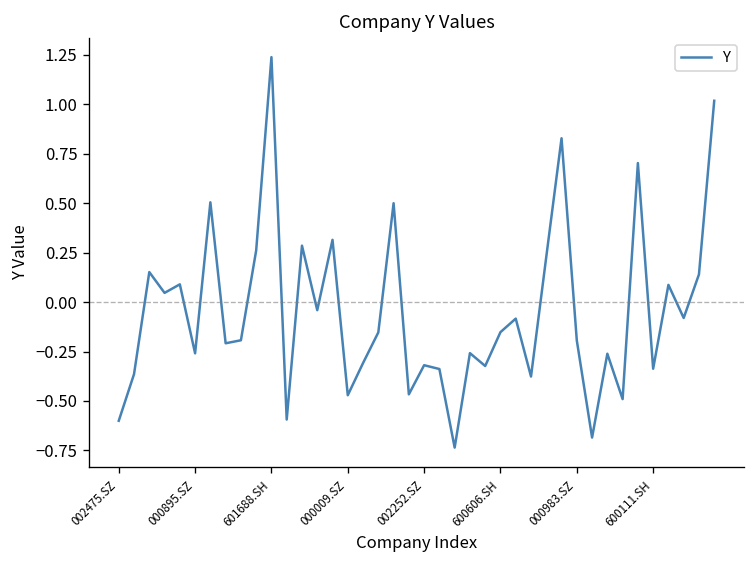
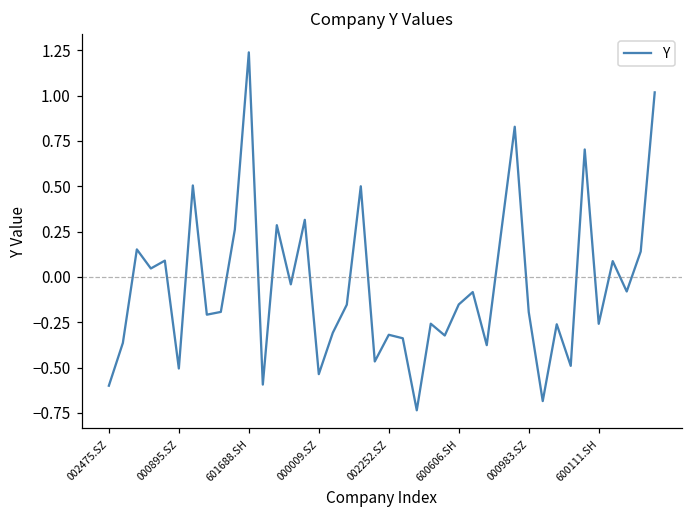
  {
    "002475.SZ": -0.60,
-   "000895.SZ": -0.26,
+   "000895.SZ": -0.51,
    "601688.SH": 1.24,
-   "000009.SZ": -0.47,
+   "000009.SZ": -0.54,
    "002252.SZ": -0.32,
    "600606.SH": -0.15,
    "000983.SZ": -0.19,
-   "600111.SH": -0.34
+   "600111.SH": -0.26
  }
